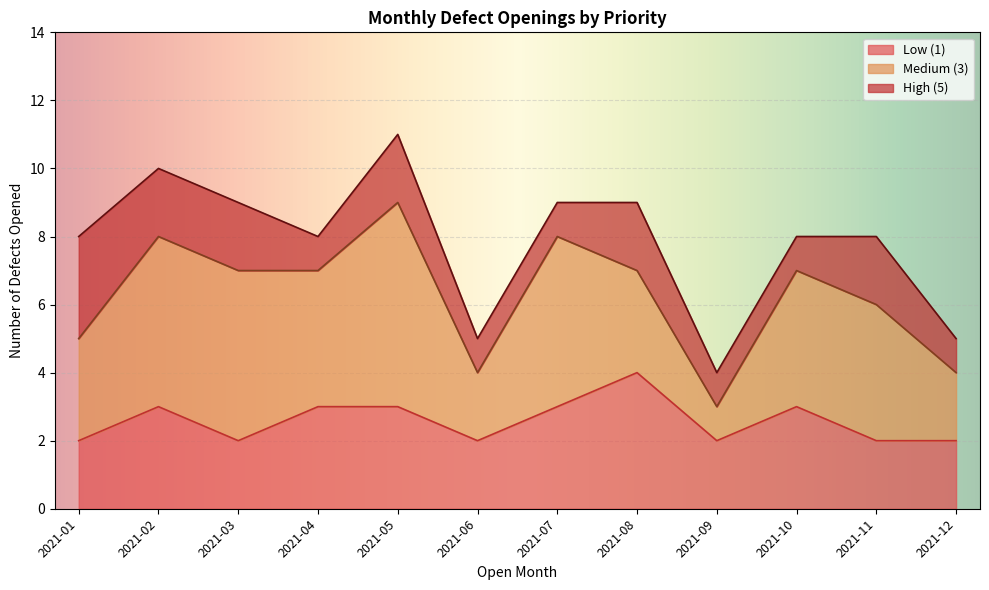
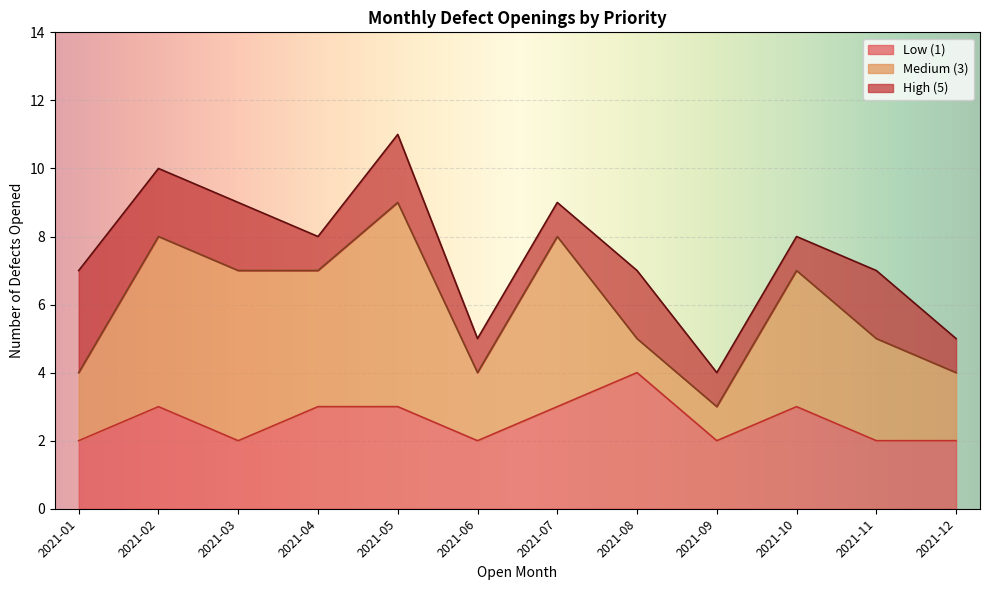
  {
    "Medium (3)": {
-     "2021-01": 3,
+     "2021-01": 2,
      "2021-02": 5,
      "2021-03": 5,
      "2021-04": 4,
      "2021-05": 6,
      "2021-06": 2,
      "2021-07": 5,
-     "2021-08": 3,
+     "2021-08": 1,
      "2021-09": 1,
      "2021-10": 4,
-     "2021-11": 4,
+     "2021-11": 3,
      "2021-12": 2
    }
  }
